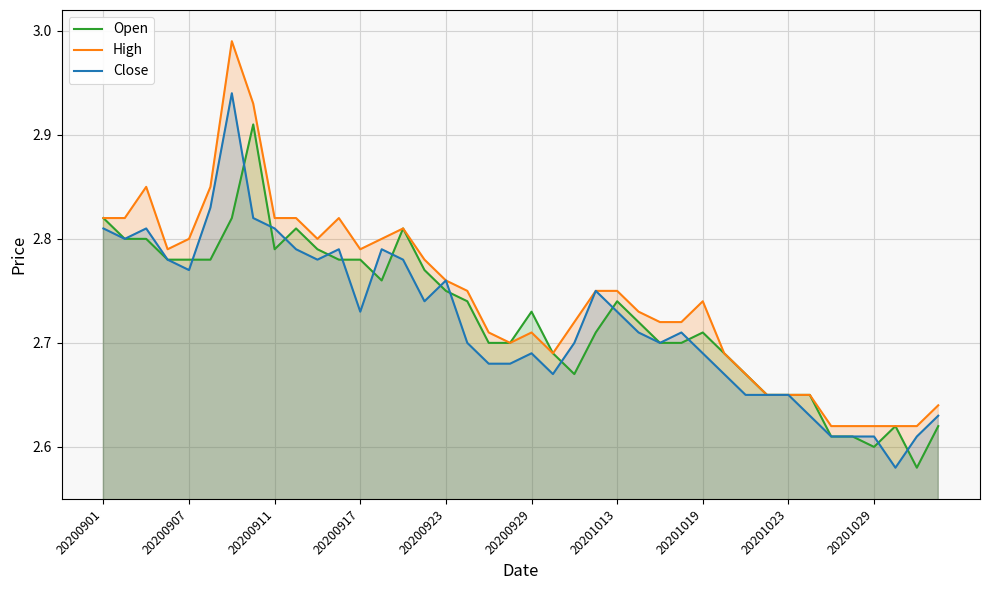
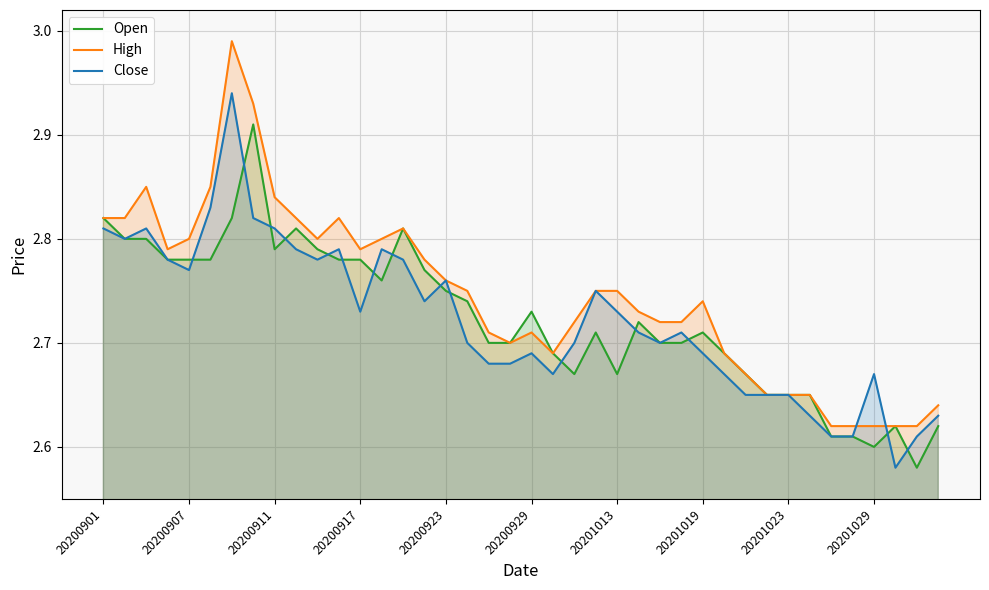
  {
    "Open": {
      "20200907": 2.78,
      "20200911": 2.79,
      "20200917": 2.78,
      "20200923": 2.75,
      "20200929": 2.73,
-     "20201013": 2.74,
+     "20201013": 2.67,
      "20201019": 2.71,
      "20201029": 2.60
    },
    "High": {
      "20200907": 2.80,
-     "20200911": 2.82,
+     "20200911": 2.84,
      "20200917": 2.79,
      "20200929": 2.71,
      "20201013": 2.75,
      "20201019": 2.74,
      "20201029": 2.62
    },
    "Close": {
      "20200901": 2.81,
      "20200907": 2.77,
      "20200911": 2.81,
      "20200917": 2.73,
      "20200929": 2.69,
      "20201013": 2.73,
      "20201019": 2.69,
-     "20201029": 2.61
+     "20201029": 2.67
    }
  }
